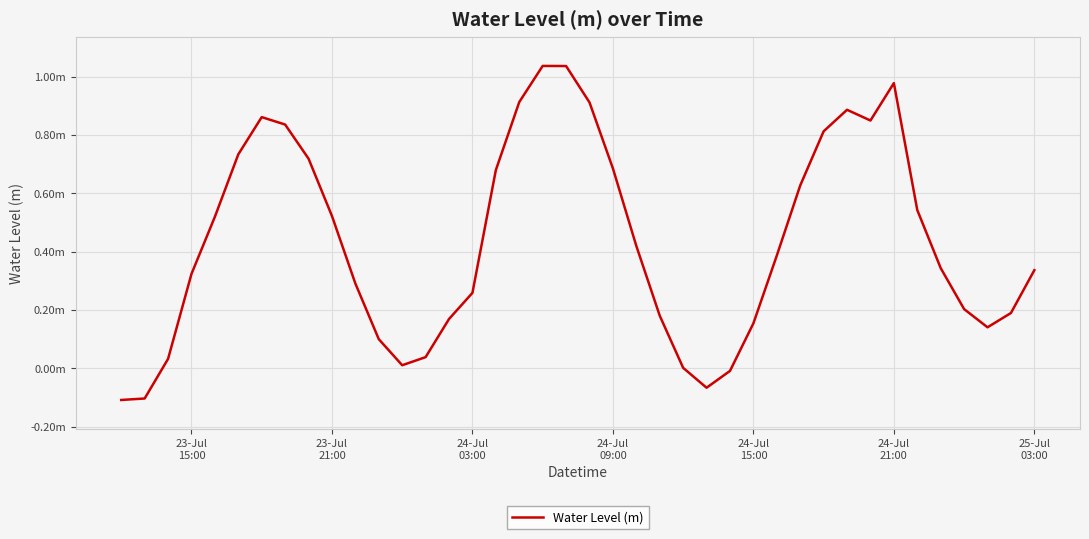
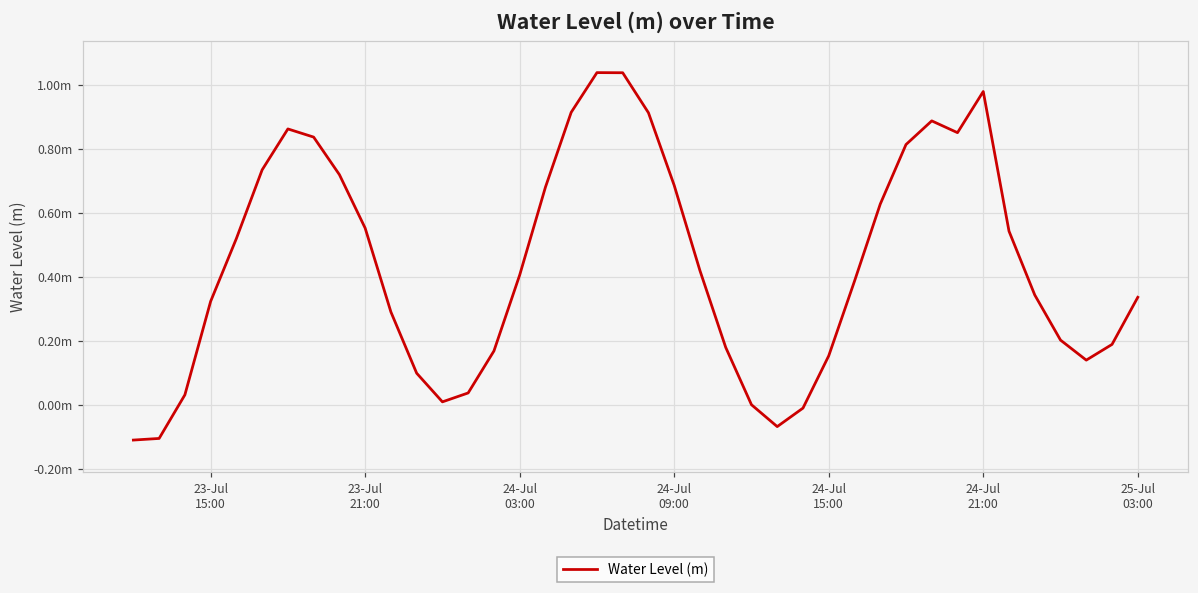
  {
    "23-Jul 15:00": "0.32m",
-   "23-Jul 21:00": "0.52m",
-   "24-Jul 03:00": "0.26m",
+   "23-Jul 21:00": "0.55m",
+   "24-Jul 03:00": "0.41m",
    "24-Jul 09:00": "0.69m",
    "24-Jul 15:00": "0.15m",
    "24-Jul 21:00": "0.98m",
    "25-Jul 03:00": "0.34m"
  }
